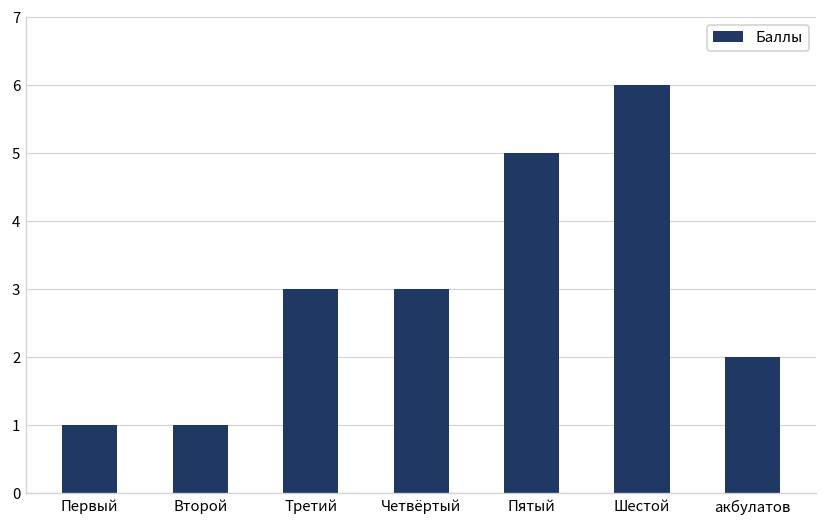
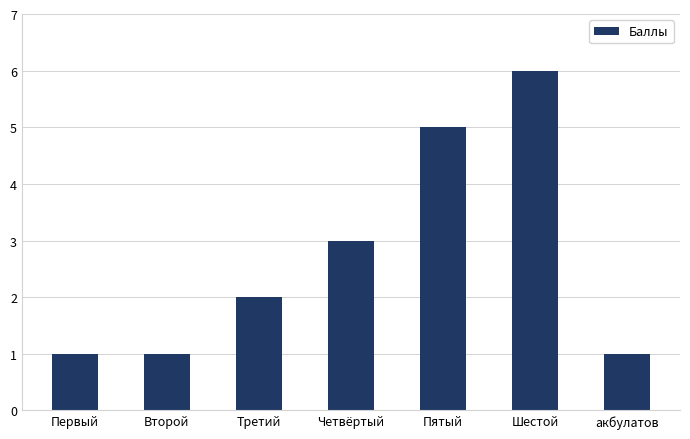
  {
    "Первый": 1,
    "Второй": 1,
-   "Третий": 3,
+   "Третий": 2,
    "Четвёртый": 3,
    "Пятый": 5,
    "Шестой": 6,
-   "акбулатов": 2
+   "акбулатов": 1
  }
